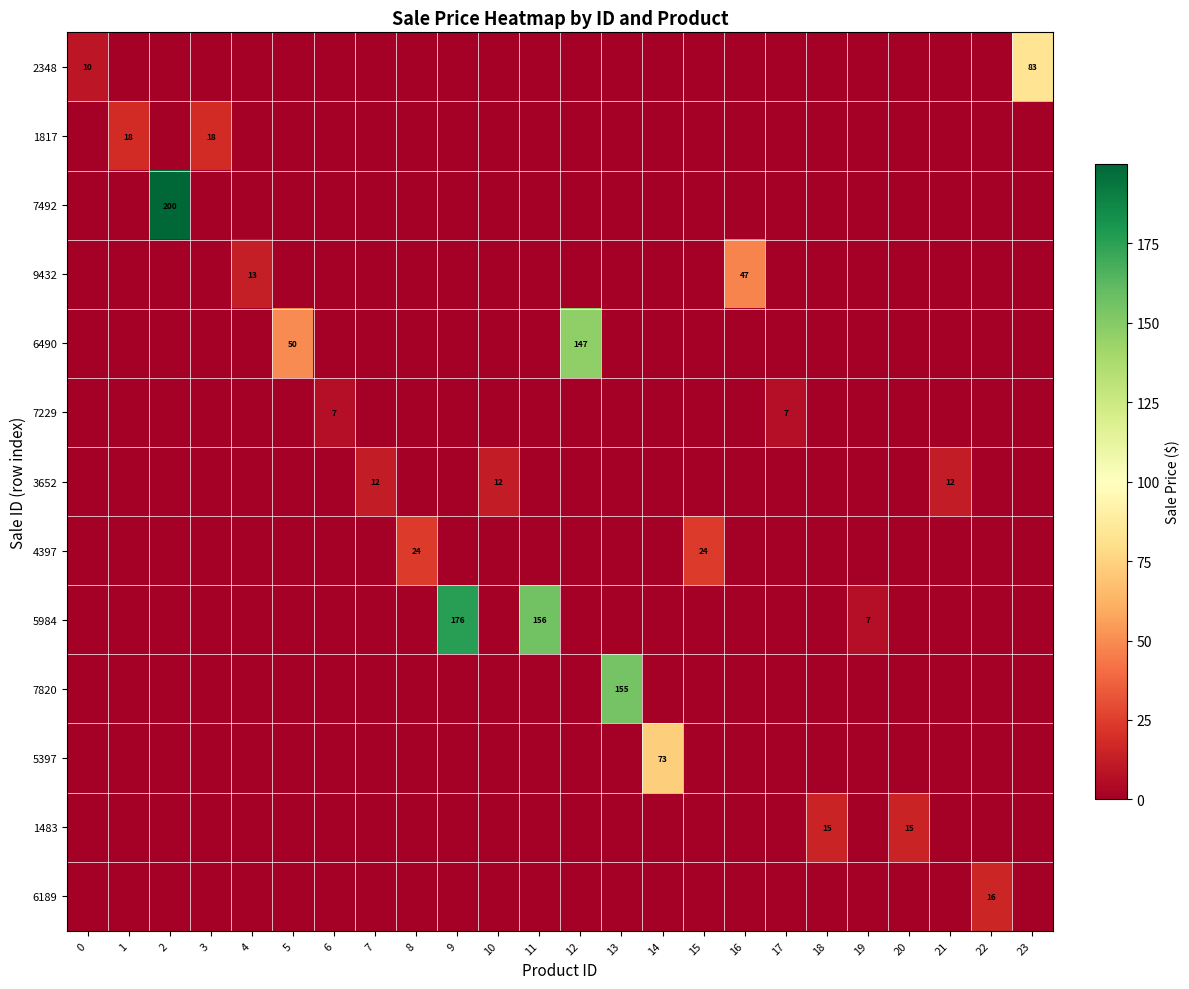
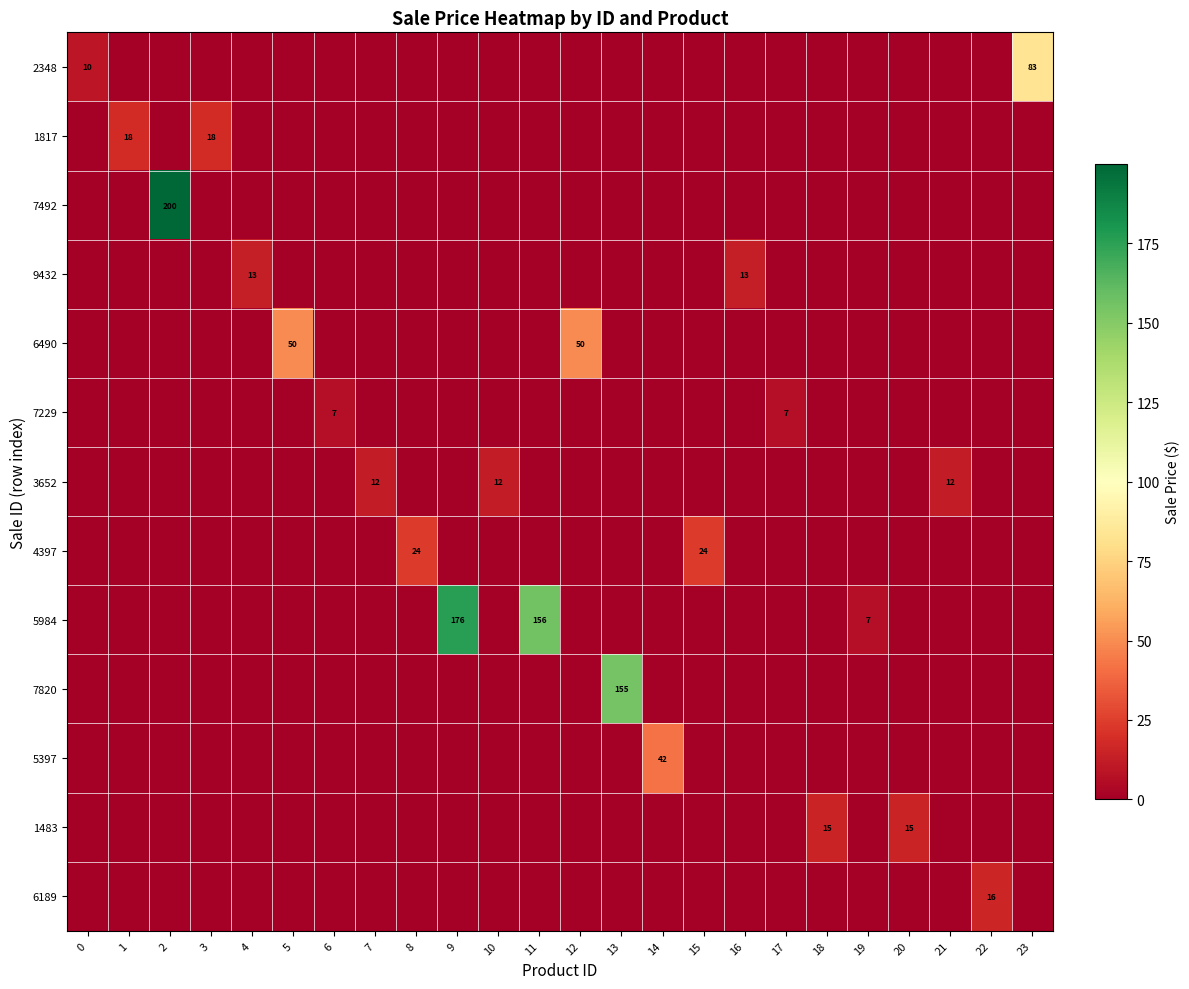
  {
    "2348": {
      "0": 10,
      "23": 83
    },
    "1817": {
      "1": 18,
      "3": 18
    },
    "7492": {
      "2": 200
    },
    "9432": {
      "4": 13,
-     "16": 47
+     "16": 13
    },
    "6490": {
      "5": 50,
-     "12": 147
+     "12": 50
    },
    "7229": {
      "6": 7,
      "17": 7
    },
    "3652": {
      "7": 12,
      "10": 12,
      "21": 12
    },
    "4397": {
      "8": 24,
      "15": 24
    },
    "5984": {
      "9": 176,
      "11": 156,
      "19": 7
    },
    "7820": {
      "13": 155
    },
    "5397": {
-     "14": 73
+     "14": 42
    },
    "1483": {
      "18": 15,
      "20": 15
    },
    "6189": {
      "22": 16
    }
  }
